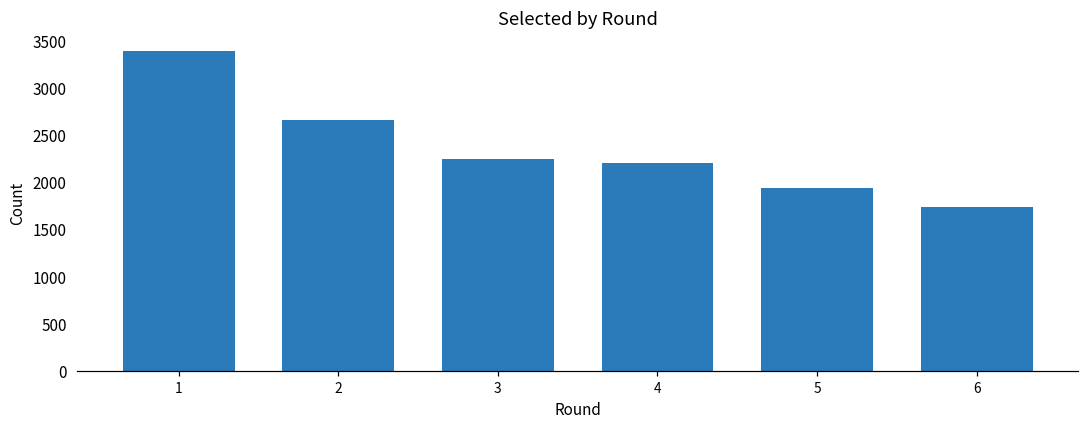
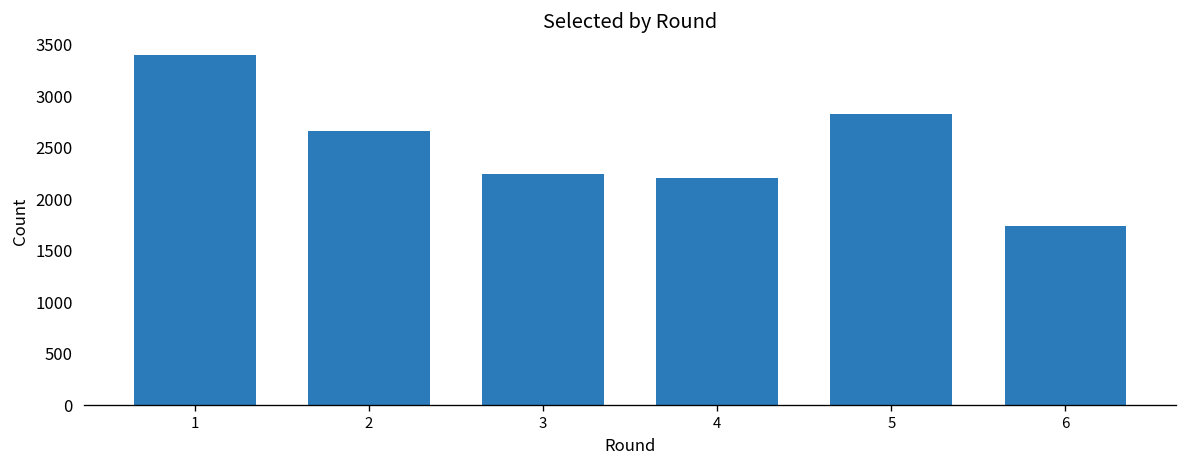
  {
    "1": 3400,
    "2": 2700,
    "3": 2300,
    "4": 2200,
-   "5": 1900,
+   "5": 2800,
    "6": 1700
  }
